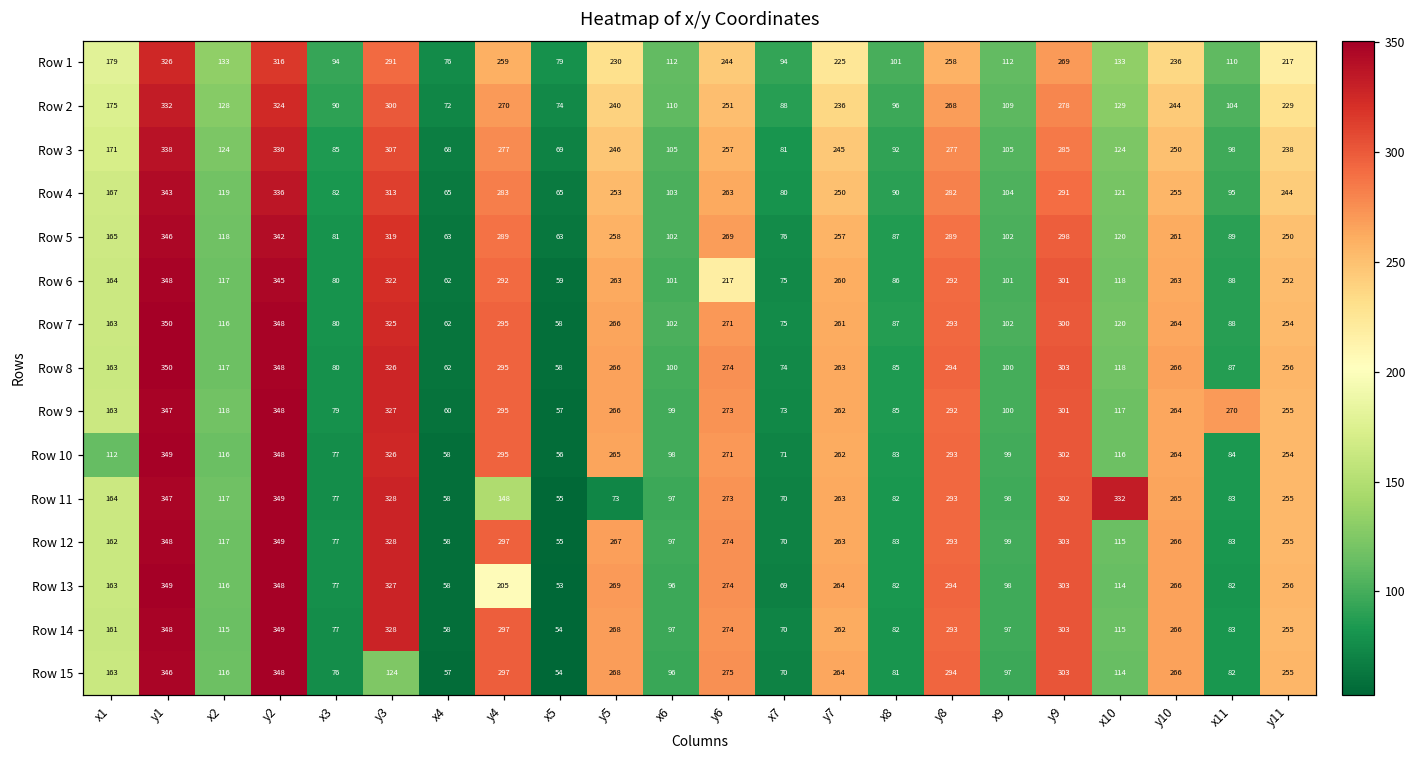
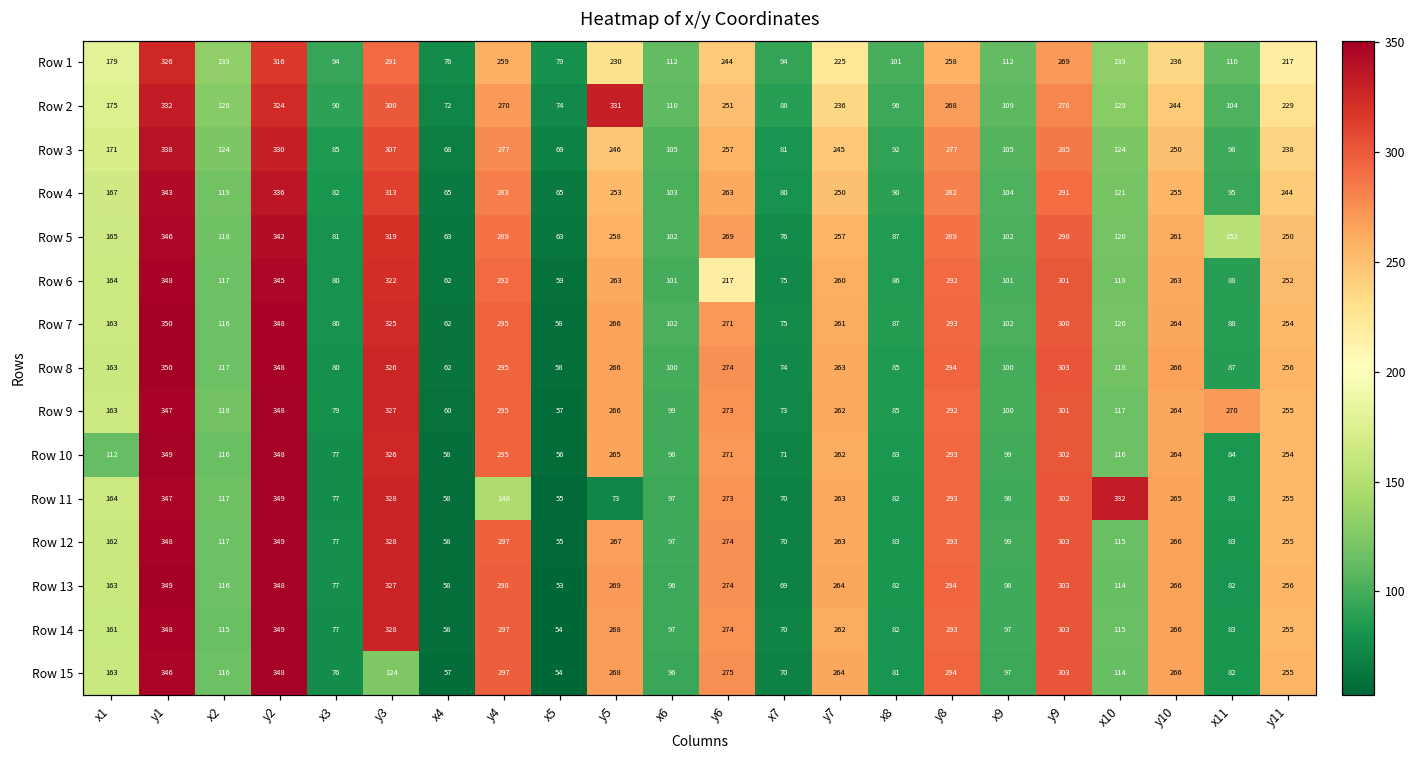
  {
    "Row 2": {
      "x1": 175,
      "y1": 332,
      "x2": 128,
      "y2": 324,
      "x3": 90,
      "y3": 300,
      "x4": 72,
      "y4": 270,
      "x5": 74,
-     "y5": 240,
+     "y5": 331,
      "x6": 110,
      "y6": 251,
      "x7": 88,
      "y7": 236,
      "x8": 96,
      "y8": 268,
      "x9": 109,
      "y9": 278,
      "x10": 129,
      "y10": 244,
      "x11": 104,
      "y11": 229
    },
    "Row 5": {
      "x1": 165,
      "y1": 346,
      "x2": 118,
      "y2": 342,
      "x3": 81,
      "y3": 319,
      "x4": 63,
      "y4": 289,
      "x5": 63,
      "y5": 258,
      "x6": 102,
      "y6": 269,
      "x7": 76,
      "y7": 257,
      "x8": 87,
      "y8": 289,
      "x9": 102,
      "y9": 298,
      "x10": 120,
      "y10": 261,
-     "x11": 89,
+     "x11": 152,
      "y11": 250
    },
    "Row 13": {
      "x1": 163,
      "y1": 349,
      "x2": 116,
      "y2": 348,
      "x3": 77,
      "y3": 327,
      "x4": 58,
-     "y4": 205,
+     "y4": 298,
      "x5": 53,
      "y5": 269,
      "x6": 96,
      "y6": 274,
      "x7": 69,
      "y7": 264,
      "x8": 82,
      "y8": 294,
      "x9": 98,
      "y9": 303,
      "x10": 114,
      "y10": 266,
      "x11": 82,
      "y11": 256
    }
  }
